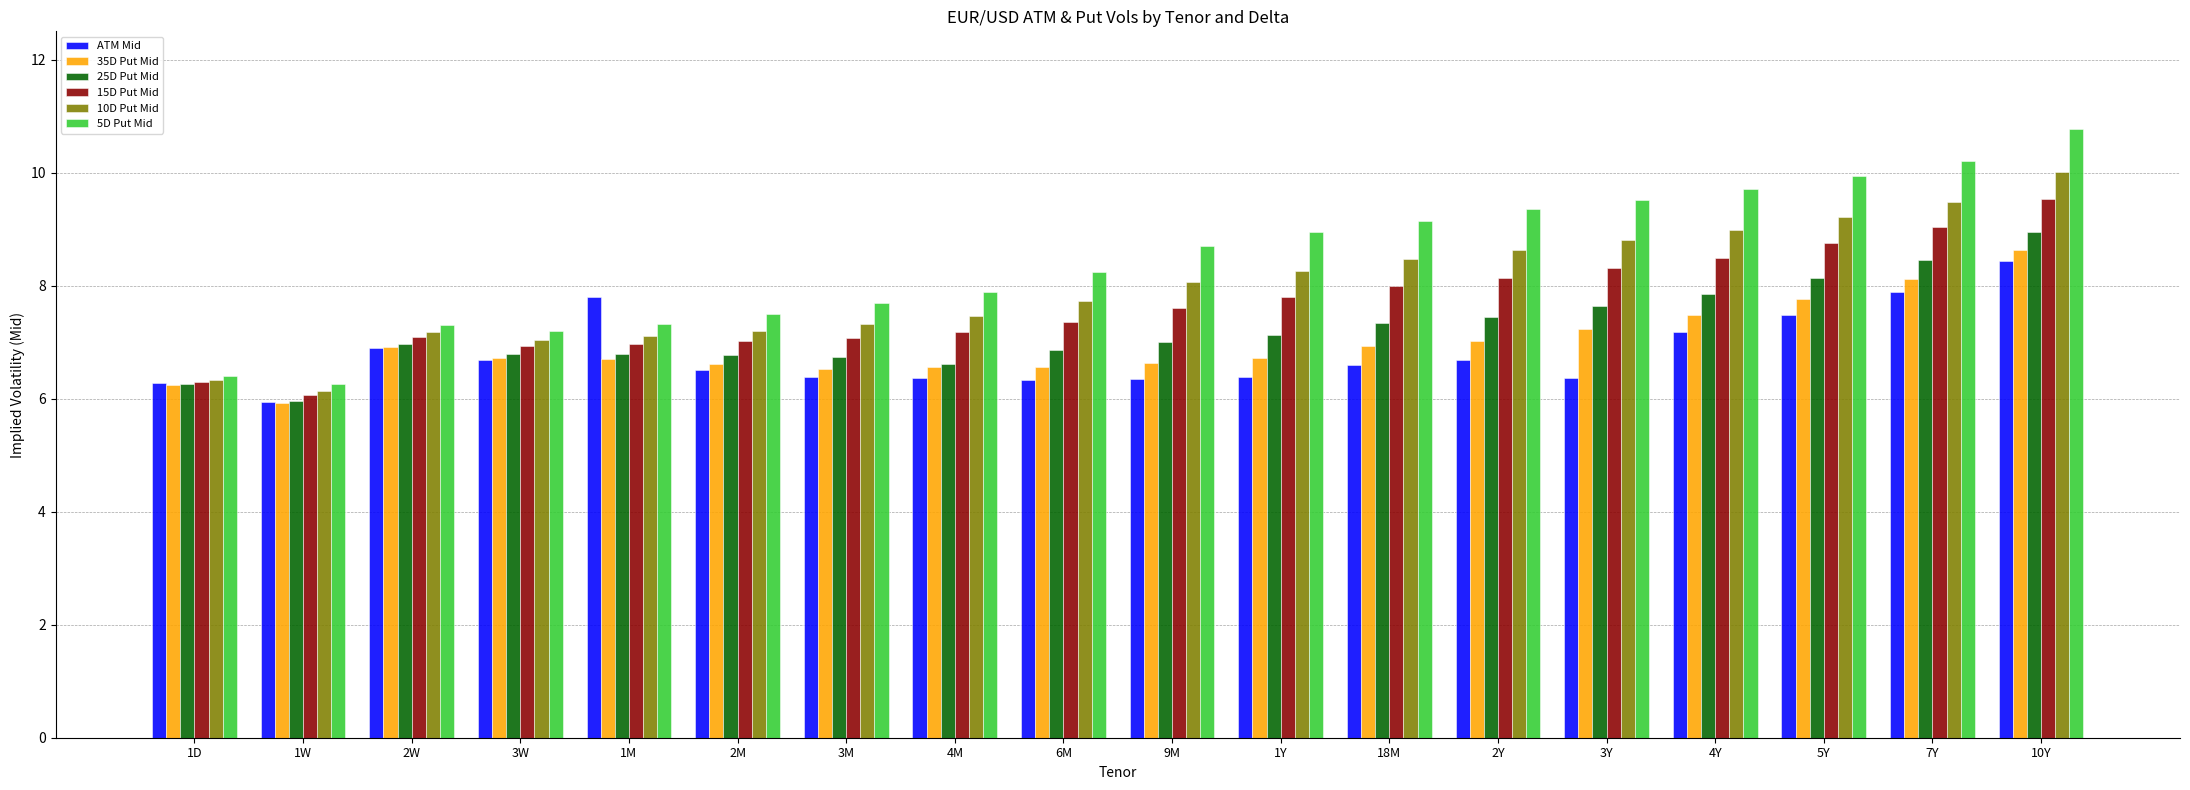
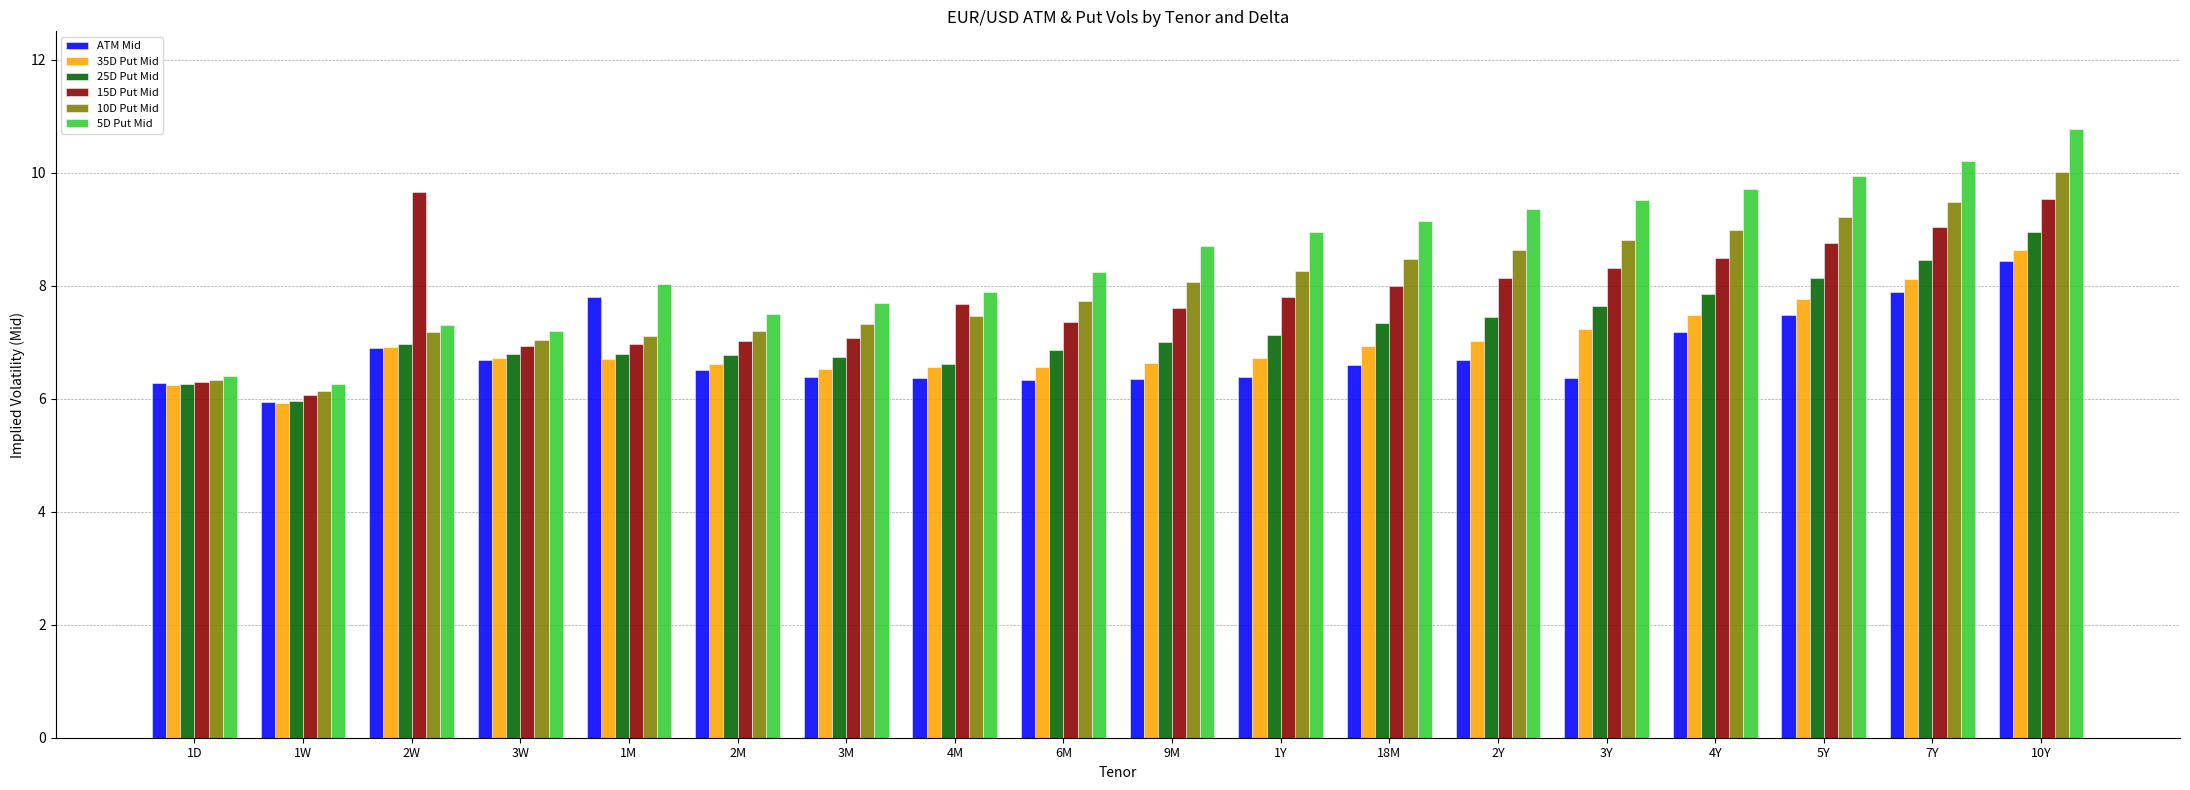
  {
    "ATM Mid": {
      "1D": 6.3,
      "1W": 5.9,
      "2W": 6.9,
      "3W": 6.7,
      "1M": 7.8,
      "2M": 6.5,
      "3M": 6.4,
      "4M": 6.4,
      "6M": 6.3,
      "9M": 6.4,
      "1Y": 6.4,
      "18M": 6.6,
      "2Y": 6.7,
      "3Y": 6.4,
      "4Y": 7.2,
      "5Y": 7.5,
      "7Y": 7.9,
      "10Y": 8.4
    },
    "35D Put Mid": {
      "1D": 6.2,
      "1W": 5.9,
      "2W": 6.9,
      "3W": 6.7,
      "1M": 6.7,
      "2M": 6.6,
      "3M": 6.5,
      "4M": 6.6,
      "6M": 6.6,
      "9M": 6.6,
      "1Y": 6.7,
      "18M": 6.9,
      "2Y": 7.0,
      "3Y": 7.2,
      "4Y": 7.5,
      "5Y": 7.8,
      "7Y": 8.1,
      "10Y": 8.6
    },
    "25D Put Mid": {
      "1D": 6.3,
      "1W": 6.0,
      "2W": 7.0,
      "3W": 6.8,
      "1M": 6.8,
      "2M": 6.8,
      "3M": 6.7,
      "4M": 6.6,
      "6M": 6.9,
      "9M": 7.0,
      "1Y": 7.1,
      "18M": 7.3,
      "2Y": 7.4,
      "3Y": 7.6,
      "4Y": 7.8,
      "5Y": 8.1,
      "7Y": 8.5,
      "10Y": 8.9
    },
    "15D Put Mid": {
      "1D": 6.3,
      "1W": 6.1,
-     "2W": 7.1,
+     "2W": 9.7,
      "3W": 6.9,
      "1M": 7.0,
      "2M": 7.0,
      "3M": 7.1,
-     "4M": 7.2,
+     "4M": 7.7,
      "6M": 7.4,
      "9M": 7.6,
      "1Y": 7.8,
      "18M": 8.0,
      "2Y": 8.1,
      "3Y": 8.3,
      "4Y": 8.5,
      "5Y": 8.8,
      "7Y": 9.0,
      "10Y": 9.5
    },
    "10D Put Mid": {
      "1D": 6.3,
      "1W": 6.1,
      "2W": 7.2,
      "3W": 7.0,
      "1M": 7.1,
      "2M": 7.2,
      "3M": 7.3,
      "4M": 7.5,
      "6M": 7.7,
      "9M": 8.1,
      "1Y": 8.3,
      "18M": 8.5,
      "2Y": 8.6,
      "3Y": 8.8,
      "4Y": 9.0,
      "5Y": 9.2,
      "7Y": 9.5,
      "10Y": 10.0
    },
    "5D Put Mid": {
      "1D": 6.4,
      "1W": 6.3,
      "2W": 7.3,
      "3W": 7.2,
-     "1M": 7.3,
+     "1M": 8.0,
      "2M": 7.5,
      "3M": 7.7,
      "4M": 7.9,
      "6M": 8.2,
      "9M": 8.7,
      "1Y": 8.9,
      "18M": 9.1,
      "2Y": 9.4,
      "3Y": 9.5,
      "4Y": 9.7,
      "5Y": 9.9,
      "7Y": 10.2,
      "10Y": 10.8
    }
  }
